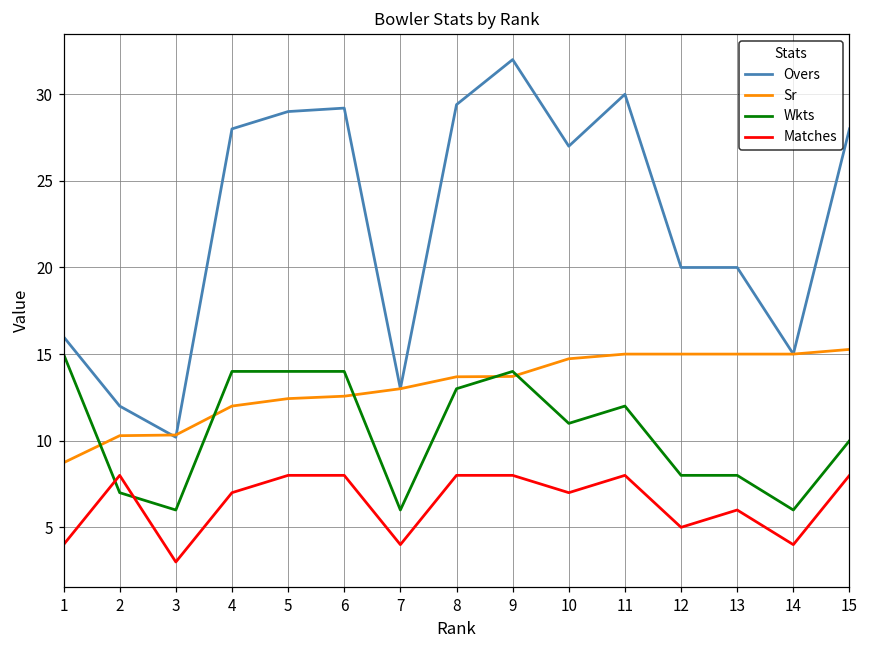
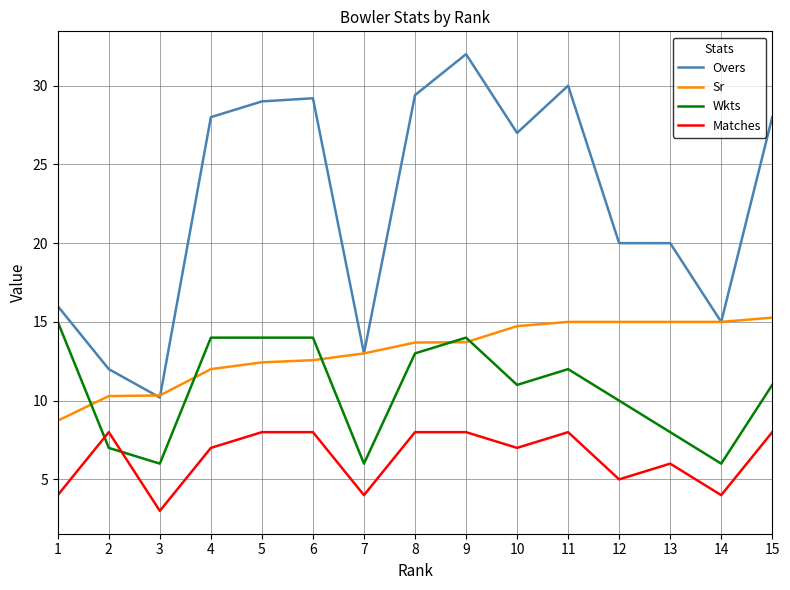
  {
    "Overs": {
      "1": 16,
      "2": 12,
      "4": 28,
      "5": 29,
      "6": 29.2,
      "8": 29.4,
      "9": 32,
      "10": 27,
      "11": 30,
      "12": 20,
      "13": 20,
      "15": 28
    },
    "Sr": {
      "1": 8.7,
      "2": 10.3,
      "4": 12,
      "5": 12.4,
      "6": 12.6,
      "8": 13.7,
      "9": 13.7,
      "10": 14.7,
      "11": 15,
      "12": 15,
      "13": 15,
      "15": 15.3
    },
    "Wkts": {
      "1": 15,
      "2": 7,
      "3": 6,
      "4": 14,
      "5": 14,
      "6": 14,
      "7": 6,
      "8": 13,
      "9": 14,
      "10": 11,
      "11": 12,
-     "12": 8,
+     "12": 10,
      "13": 8,
      "14": 6,
-     "15": 10
+     "15": 11
    },
    "Matches": {
      "1": 4,
      "2": 8,
      "3": 3,
      "4": 7,
      "5": 8,
      "6": 8,
      "7": 4,
      "8": 8,
      "9": 8,
      "10": 7,
      "11": 8,
      "12": 5,
      "13": 6,
      "14": 4,
      "15": 8
    }
  }
